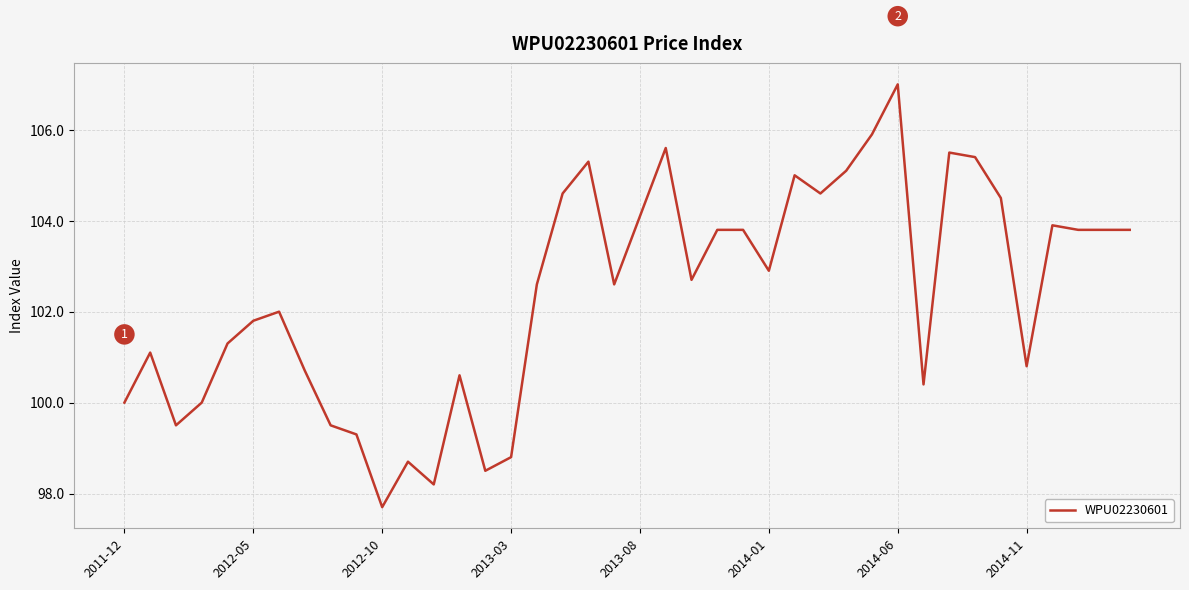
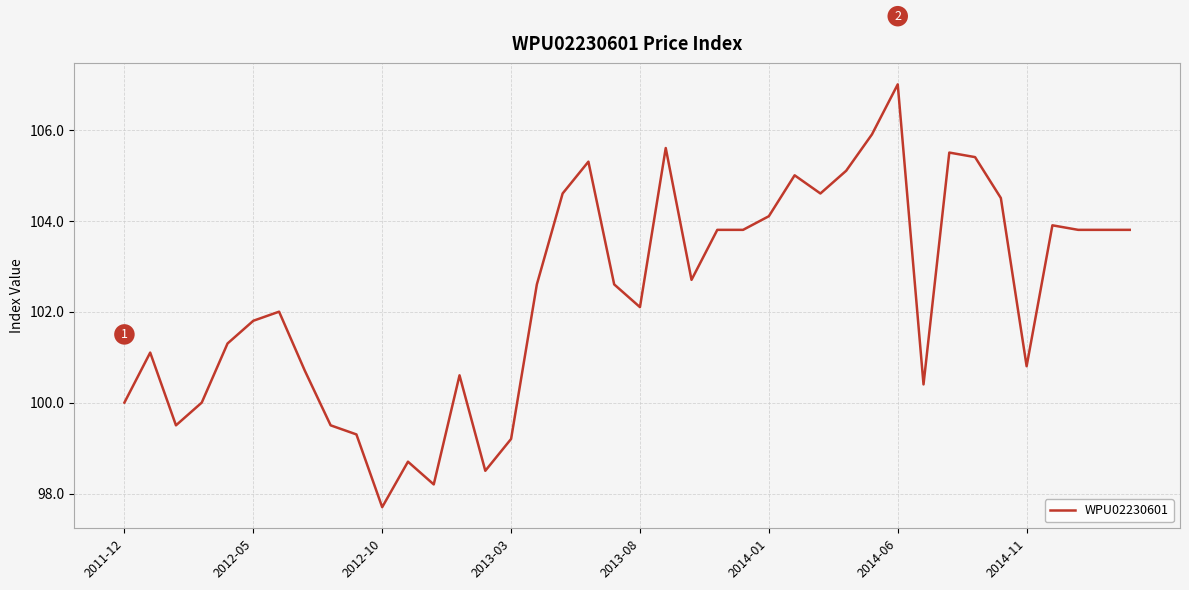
  {
    "2011-12": 100.0,
    "2012-05": 101.8,
    "2012-10": 97.7,
-   "2013-03": 98.8,
-   "2013-08": 104.1,
-   "2014-01": 102.9,
+   "2013-03": 99.2,
+   "2013-08": 102.1,
+   "2014-01": 104.1,
    "2014-06": 107.0,
    "2014-11": 100.8
  }
